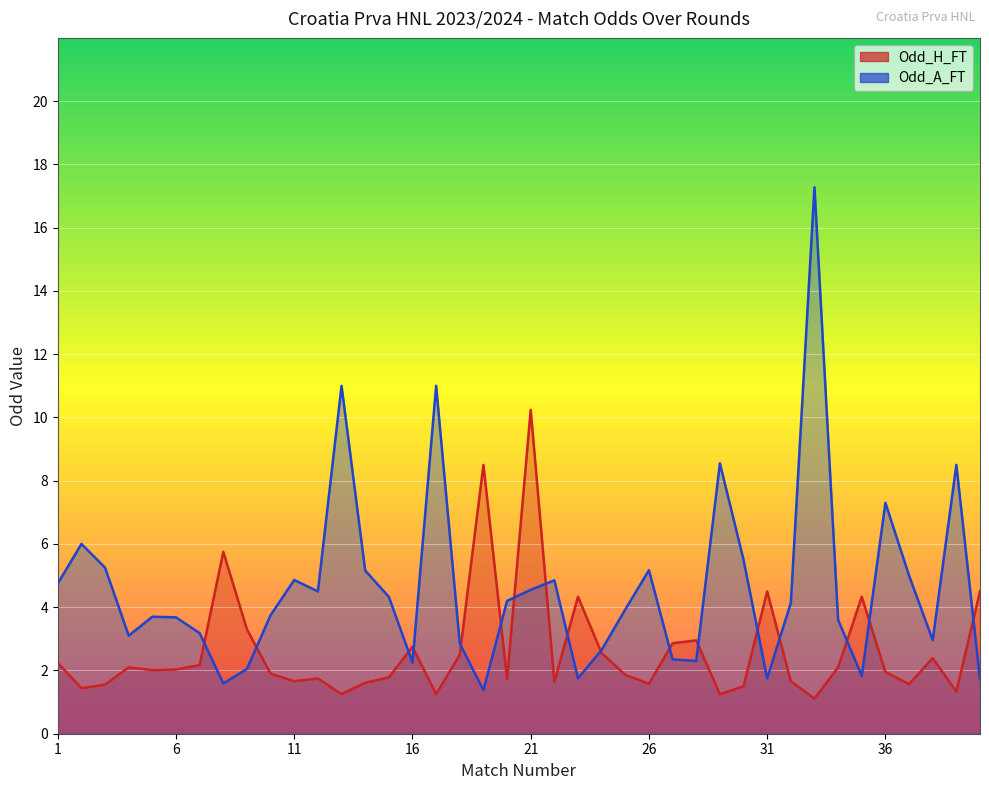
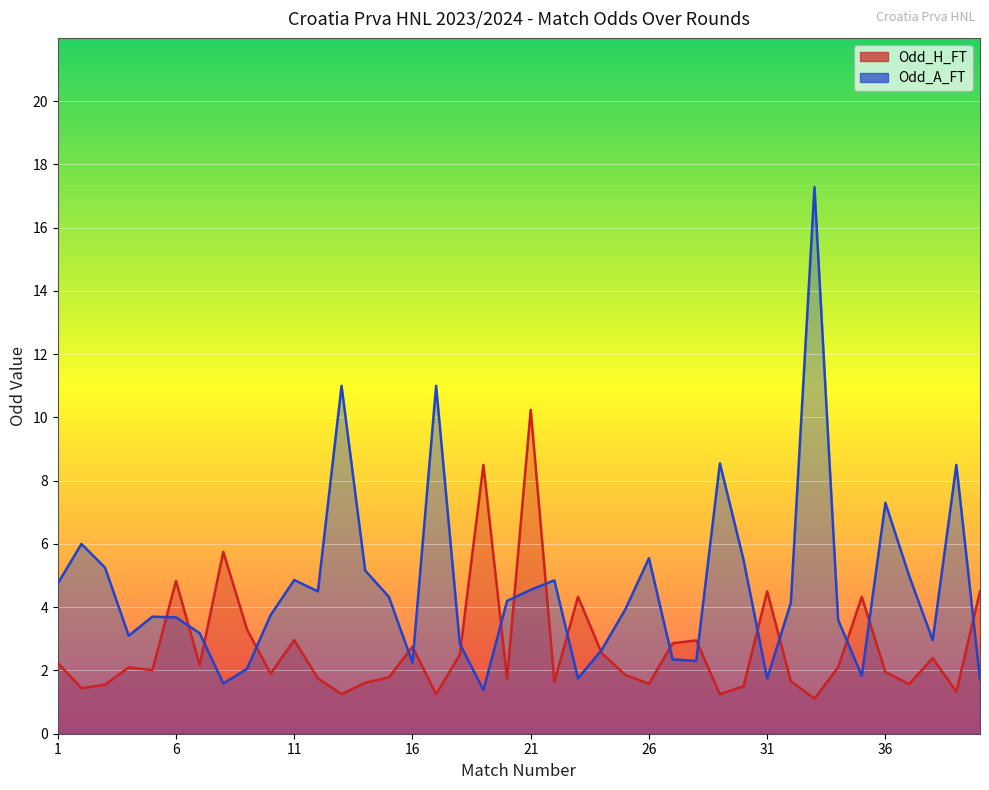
  {
    "Odd_H_FT": {
      "1": 2.2,
-     "6": 2.0,
-     "11": 1.7,
+     "6": 4.8,
+     "11": 3.0,
      "16": 2.8,
      "21": 10.2,
      "26": 1.6,
      "31": 4.5,
      "36": 2.0
    },
    "Odd_A_FT": {
      "1": 4.8,
      "6": 3.7,
      "11": 4.9,
      "16": 2.3,
      "21": 4.6,
-     "26": 5.2,
+     "26": 5.6,
      "31": 1.8,
      "36": 7.3
    }
  }
